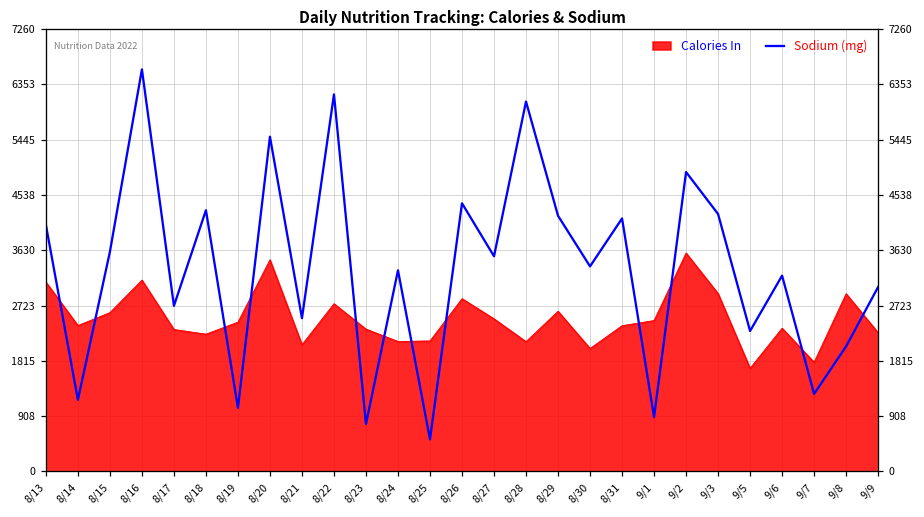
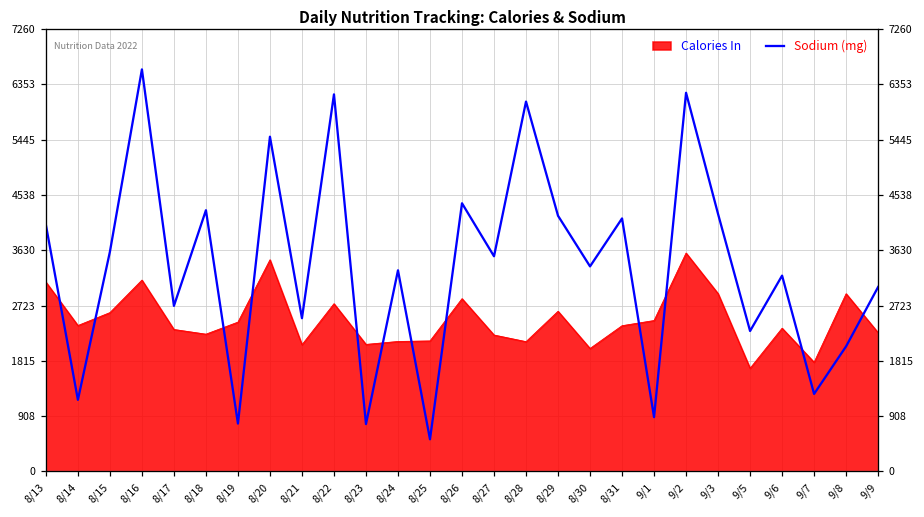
  {
    "Calories In": {
      "8/13": 3100,
      "8/14": 2400,
      "8/15": 2600,
      "8/16": 3100,
      "8/17": 2300,
      "8/18": 2300,
      "8/19": 2500,
      "8/20": 3500,
      "8/21": 2100,
      "8/22": 2800,
-     "8/23": 2300,
+     "8/23": 2100,
      "8/24": 2100,
      "8/25": 2100,
      "8/26": 2800,
-     "8/27": 2500,
+     "8/27": 2200,
      "8/28": 2100,
      "8/29": 2600,
      "8/30": 2000,
      "8/31": 2400,
      "9/1": 2500,
      "9/2": 3600,
      "9/3": 2900,
      "9/5": 1700,
      "9/6": 2400,
      "9/7": 1800,
      "9/8": 2900,
      "9/9": 2300
    },
    "Sodium (mg)": {
      "8/13": 4000,
      "8/14": 1200,
      "8/15": 3600,
      "8/17": 2700,
      "8/18": 4300,
-     "8/19": 1000,
+     "8/19": 800,
      "8/20": 5500,
      "8/21": 2500,
      "8/22": 6200,
      "8/23": 800,
      "8/24": 3300,
      "8/25": 500,
      "8/26": 4400,
      "8/27": 3500,
      "8/28": 6100,
      "8/29": 4200,
      "8/30": 3400,
      "8/31": 4200,
      "9/1": 900,
-     "9/2": 4900,
+     "9/2": 6200,
      "9/3": 4200,
      "9/5": 2300,
      "9/6": 3200,
      "9/7": 1300,
      "9/8": 2100,
      "9/9": 3000
    }
  }
